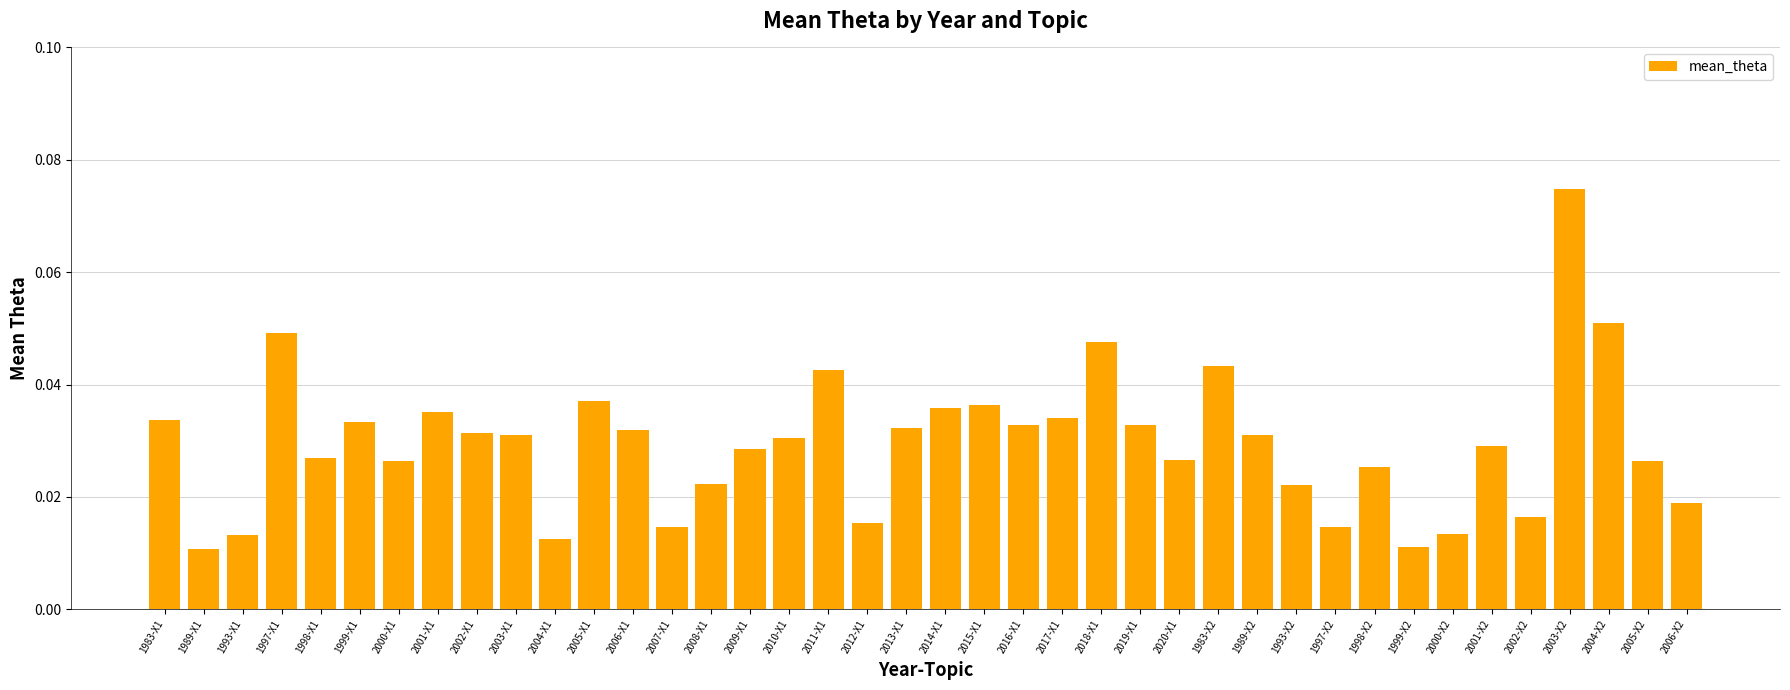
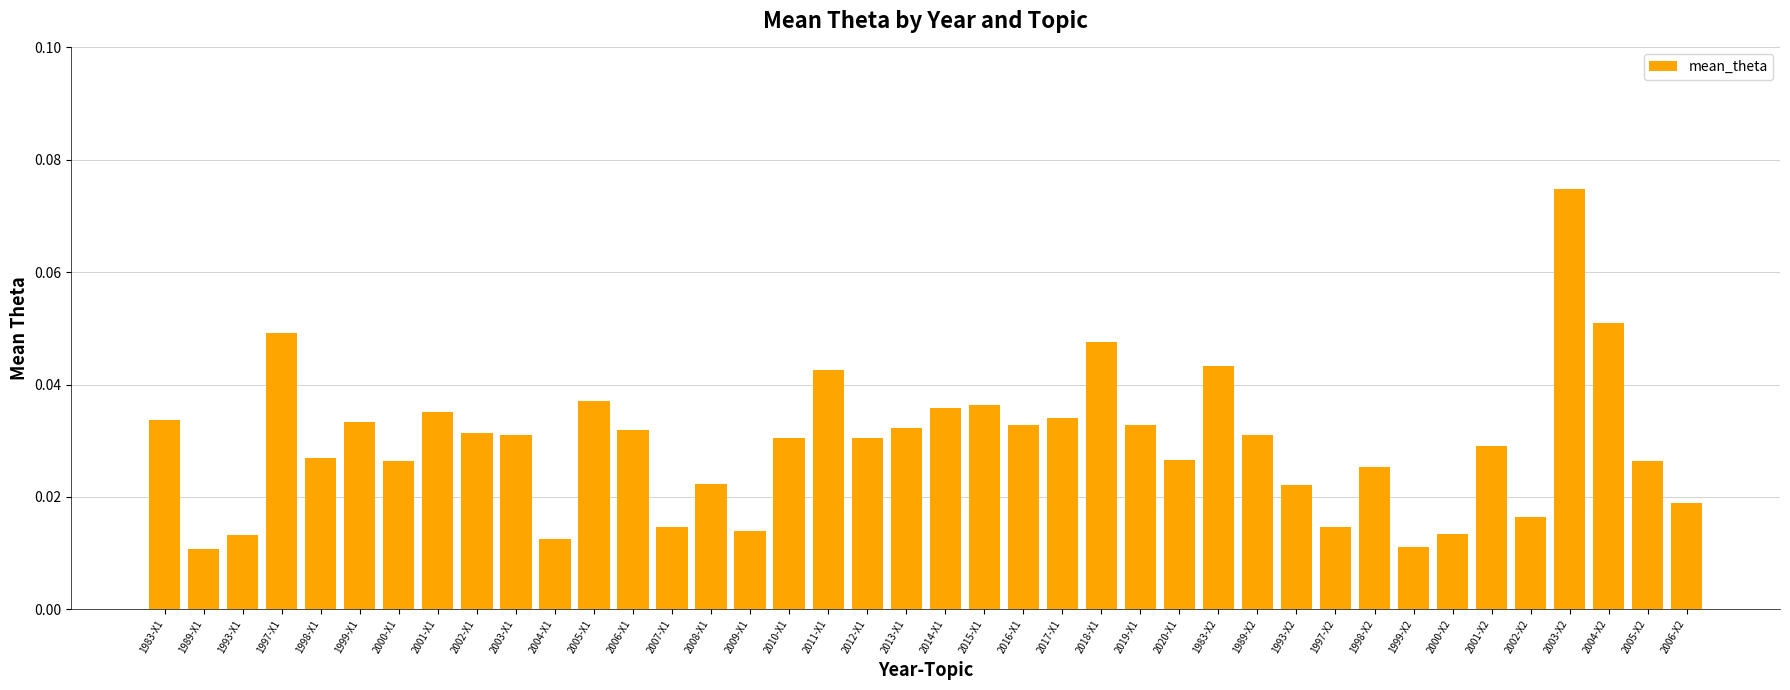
  {
    "1983-X1": 0.034,
    "1989-X1": 0.011,
    "1993-X1": 0.013,
    "1997-X1": 0.049,
    "1998-X1": 0.027,
    "1999-X1": 0.033,
    "2000-X1": 0.026,
    "2001-X1": 0.035,
    "2002-X1": 0.031,
    "2003-X1": 0.031,
    "2004-X1": 0.012,
    "2005-X1": 0.037,
    "2006-X1": 0.032,
    "2007-X1": 0.015,
    "2008-X1": 0.022,
-   "2009-X1": 0.029,
+   "2009-X1": 0.014,
    "2010-X1": 0.031,
    "2011-X1": 0.043,
-   "2012-X1": 0.015,
+   "2012-X1": 0.030,
    "2013-X1": 0.032,
    "2014-X1": 0.036,
    "2015-X1": 0.036,
    "2016-X1": 0.033,
    "2017-X1": 0.034,
    "2018-X1": 0.048,
    "2019-X1": 0.033,
    "2020-X1": 0.027,
    "1983-X2": 0.043,
    "1989-X2": 0.031,
    "1993-X2": 0.022,
    "1997-X2": 0.015,
    "1998-X2": 0.025,
    "1999-X2": 0.011,
    "2000-X2": 0.013,
    "2001-X2": 0.029,
    "2002-X2": 0.016,
    "2003-X2": 0.075,
    "2004-X2": 0.051,
    "2005-X2": 0.026,
    "2006-X2": 0.019
  }
